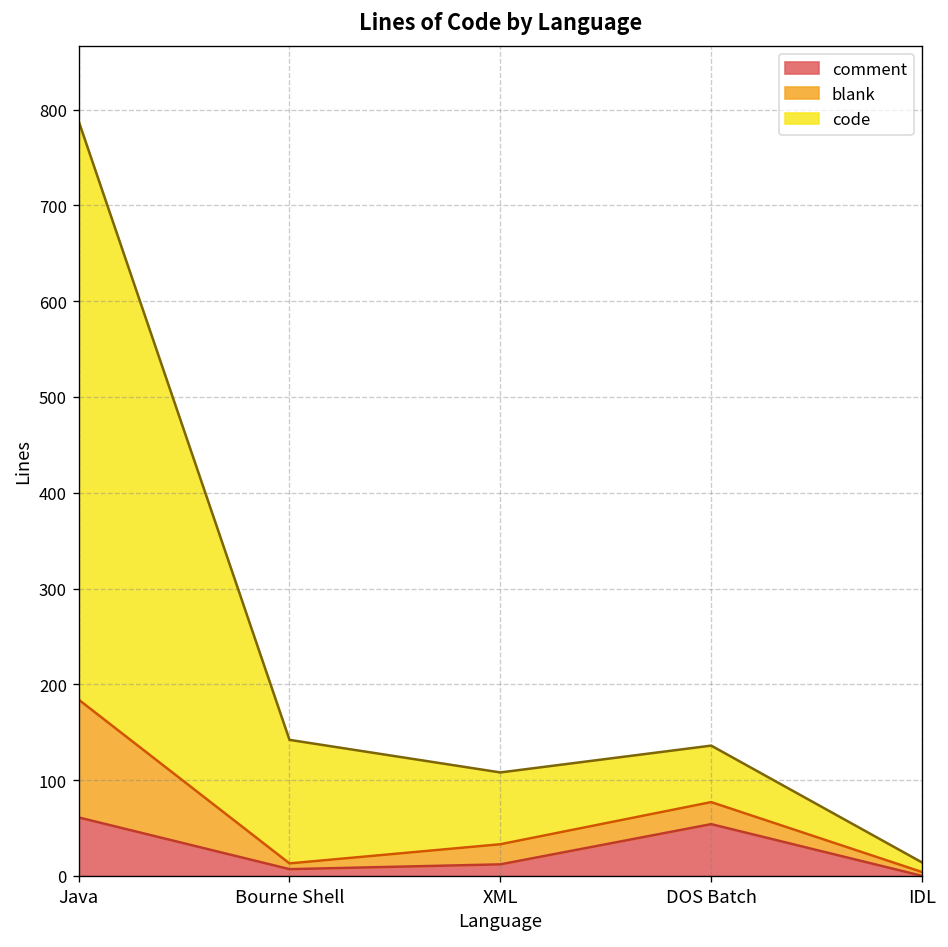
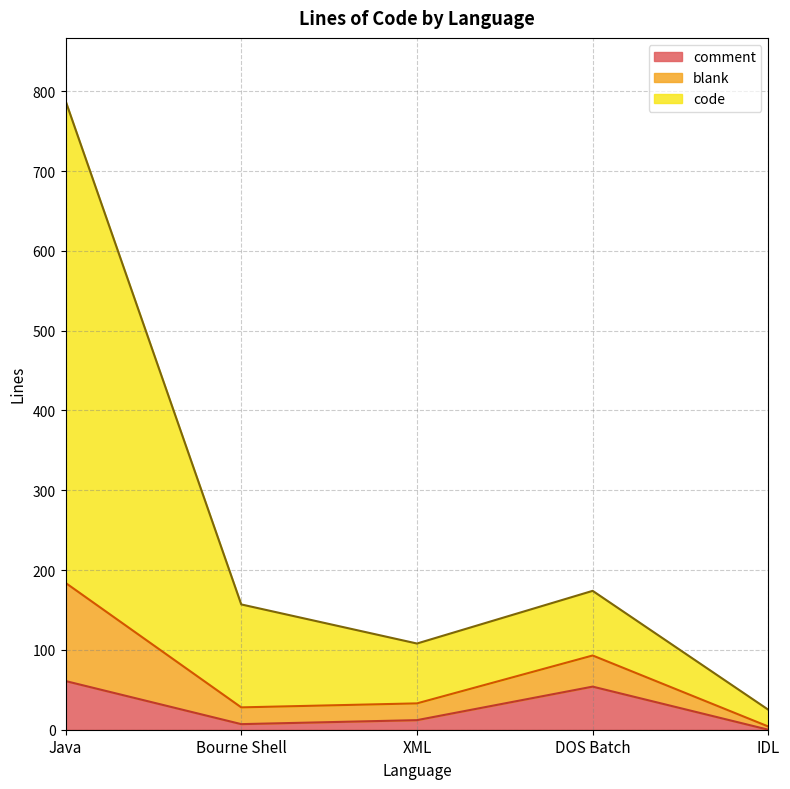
  {
    "comment": {
      "Java": 60,
      "Bourne Shell": 10,
      "XML": 10,
      "DOS Batch": 50,
      "IDL": 0
    },
    "blank": {
      "Java": 120,
-     "Bourne Shell": 10,
+     "Bourne Shell": 20,
      "XML": 20,
-     "DOS Batch": 20,
+     "DOS Batch": 40,
      "IDL": 0
    },
    "code": {
      "Java": 600,
      "Bourne Shell": 130,
      "XML": 80,
-     "DOS Batch": 60,
-     "IDL": 10
+     "DOS Batch": 80,
+     "IDL": 20
    }
  }
